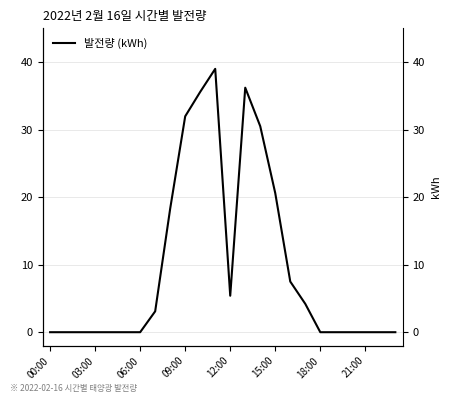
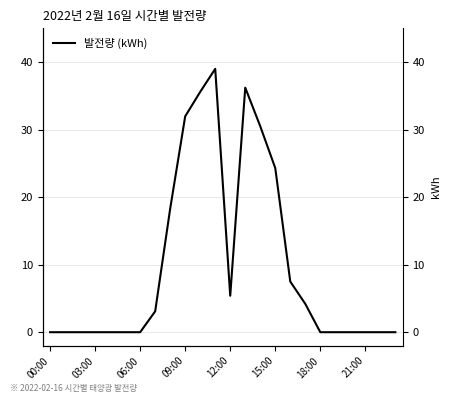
  {
    "00:00": 0,
    "03:00": 0,
    "06:00": 0,
    "09:00": 32,
    "12:00": 5,
-   "15:00": 21,
+   "15:00": 24,
    "18:00": 0,
    "21:00": 0
  }
